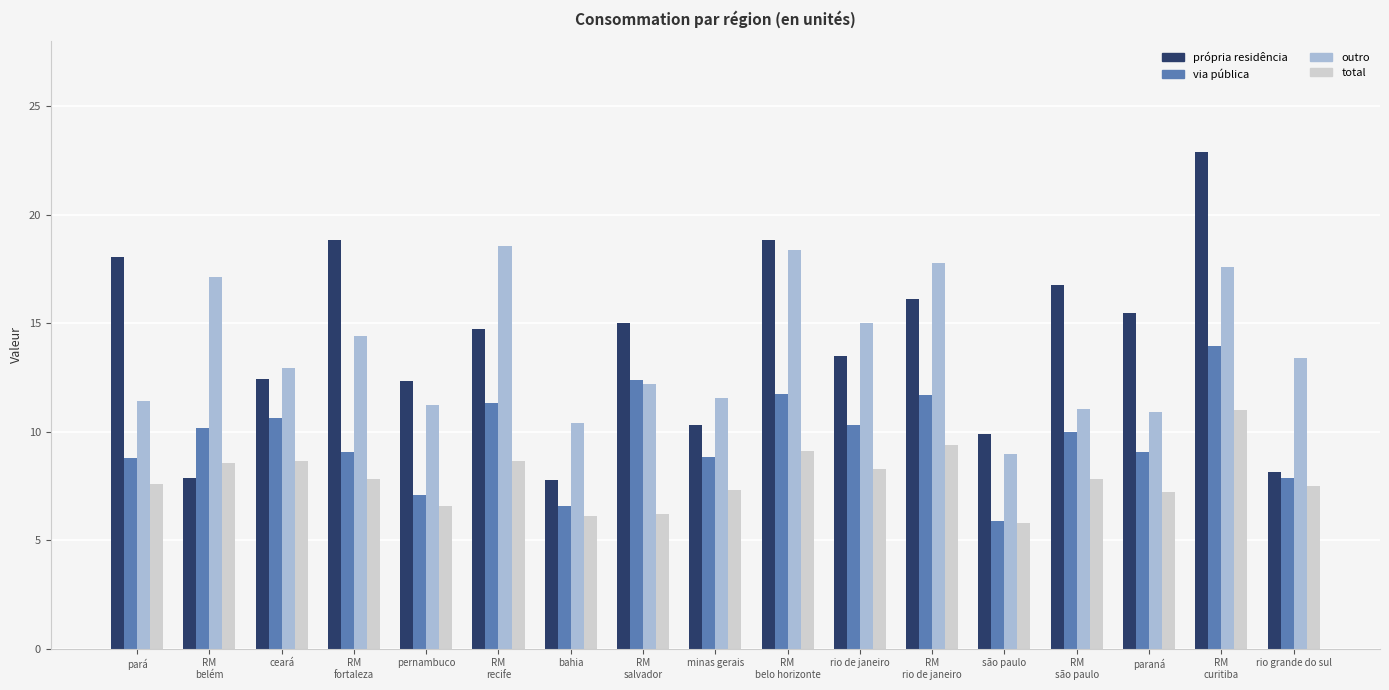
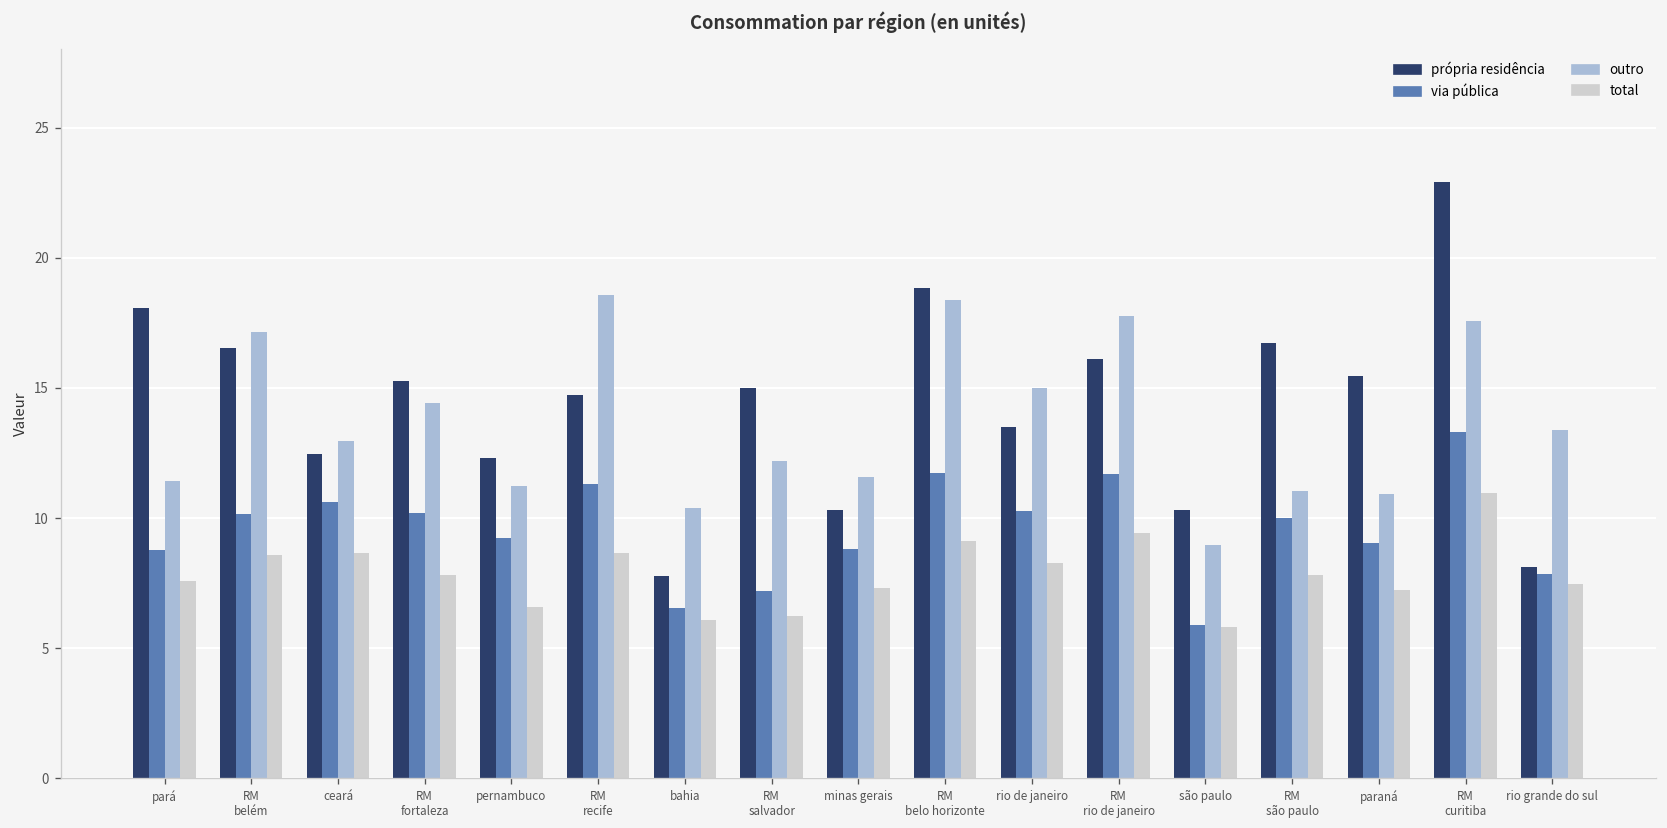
  {
    "própria residência": {
      "pará": 18.1,
-     "RM belém": 7.9,
+     "RM belém": 16.6,
      "ceará": 12.5,
-     "RM fortaleza": 18.8,
+     "RM fortaleza": 15.3,
      "pernambuco": 12.3,
      "RM recife": 14.7,
      "bahia": 7.8,
      "RM salvador": 15.0,
      "minas gerais": 10.3,
      "RM belo horizonte": 18.8,
      "rio de janeiro": 13.5,
      "RM rio de janeiro": 16.1,
-     "são paulo": 9.9,
+     "são paulo": 10.3,
      "RM são paulo": 16.7,
      "paraná": 15.5,
      "RM curitiba": 22.9,
      "rio grande do sul": 8.1
    },
    "via pública": {
      "pará": 8.8,
      "RM belém": 10.2,
      "ceará": 10.6,
-     "RM fortaleza": 9.1,
-     "pernambuco": 7.1,
+     "RM fortaleza": 10.2,
+     "pernambuco": 9.2,
      "RM recife": 11.3,
      "bahia": 6.6,
-     "RM salvador": 12.4,
+     "RM salvador": 7.2,
      "minas gerais": 8.8,
      "RM belo horizonte": 11.7,
      "rio de janeiro": 10.3,
      "RM rio de janeiro": 11.7,
      "são paulo": 5.9,
      "RM são paulo": 10.0,
      "paraná": 9.1,
-     "RM curitiba": 14.0,
+     "RM curitiba": 13.3,
      "rio grande do sul": 7.9
    }
  }
